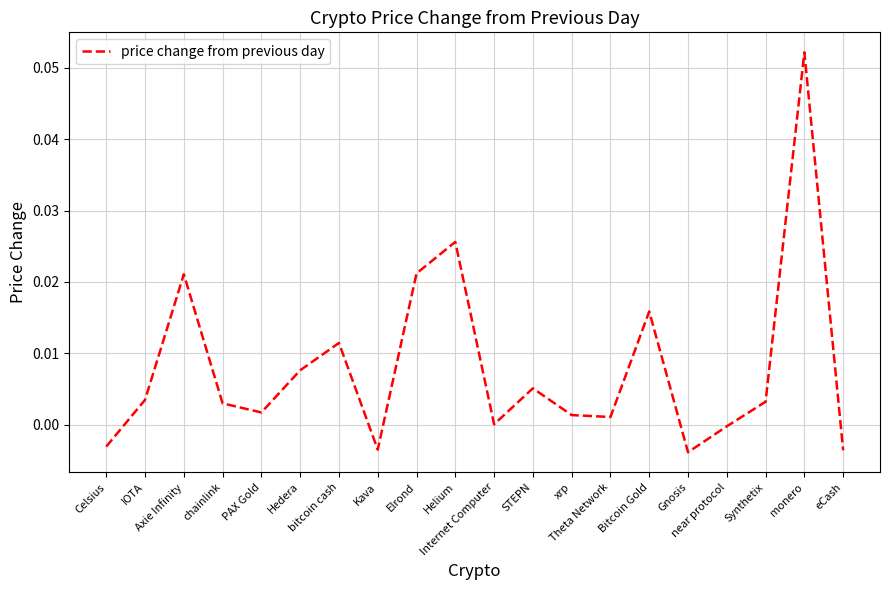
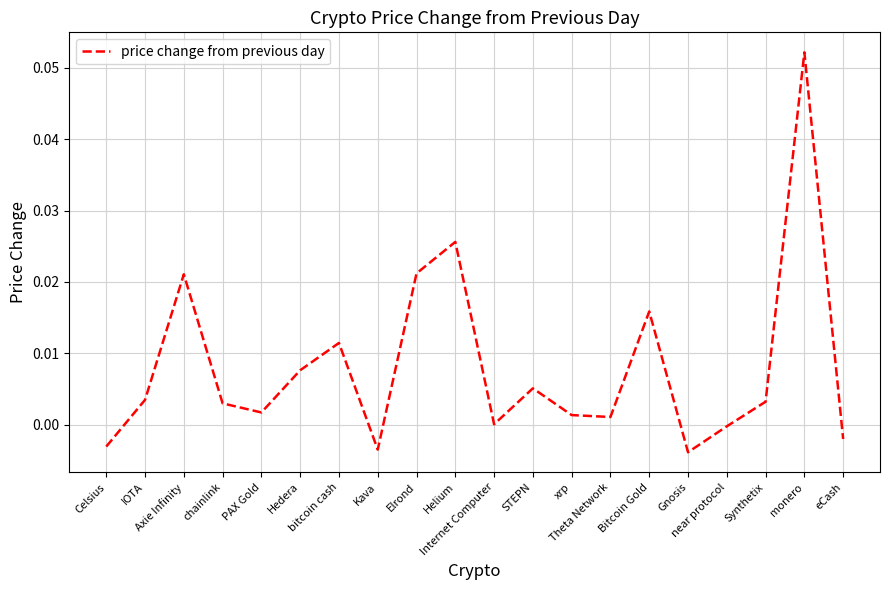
  {
    "Celsius": -0.003,
    "IOTA": 0.003,
    "Axie Infinity": 0.021,
    "chainlink": 0.003,
    "PAX Gold": 0.002,
    "Hedera": 0.008,
    "bitcoin cash": 0.011,
    "Kava": -0.003,
    "Elrond": 0.021,
    "Helium": 0.026,
    "Internet Computer": 0.000,
    "STEPN": 0.005,
    "xrp": 0.001,
    "Theta Network": 0.001,
    "Bitcoin Gold": 0.016,
    "Gnosis": -0.004,
    "near protocol": 0.000,
    "Synthetix": 0.003,
    "monero": 0.052,
-   "eCash": -0.004
+   "eCash": -0.002
  }
